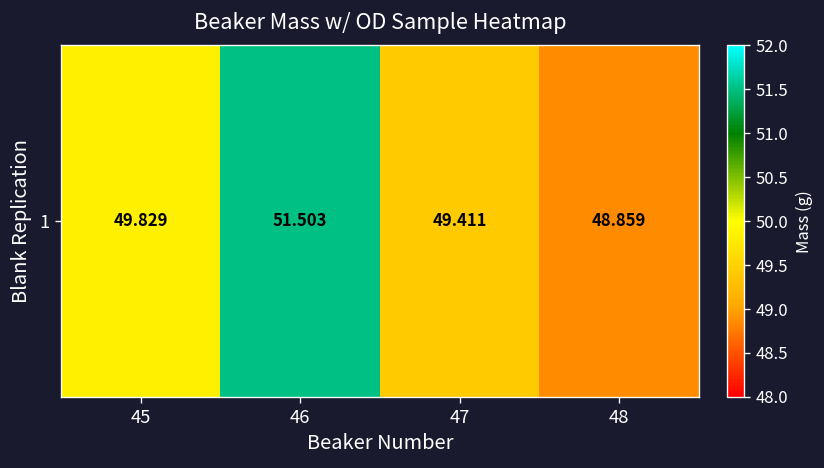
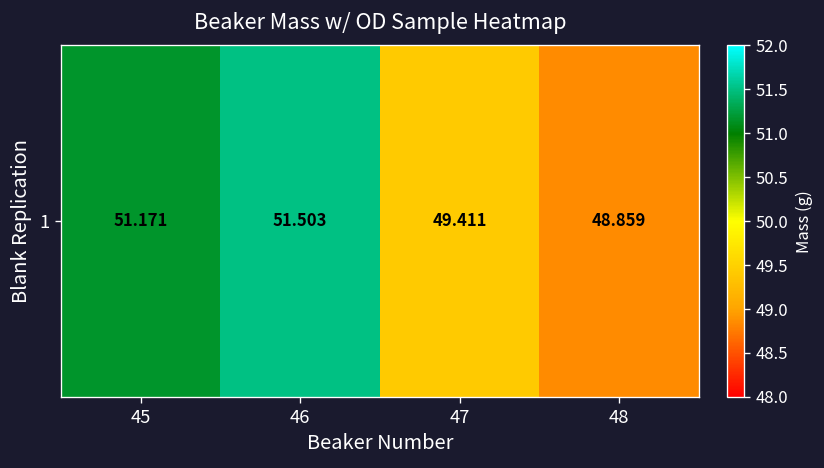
  {
    "1": {
-     "45": 49.829,
+     "45": 51.171,
      "46": 51.503,
      "47": 49.411,
      "48": 48.859
    }
  }
